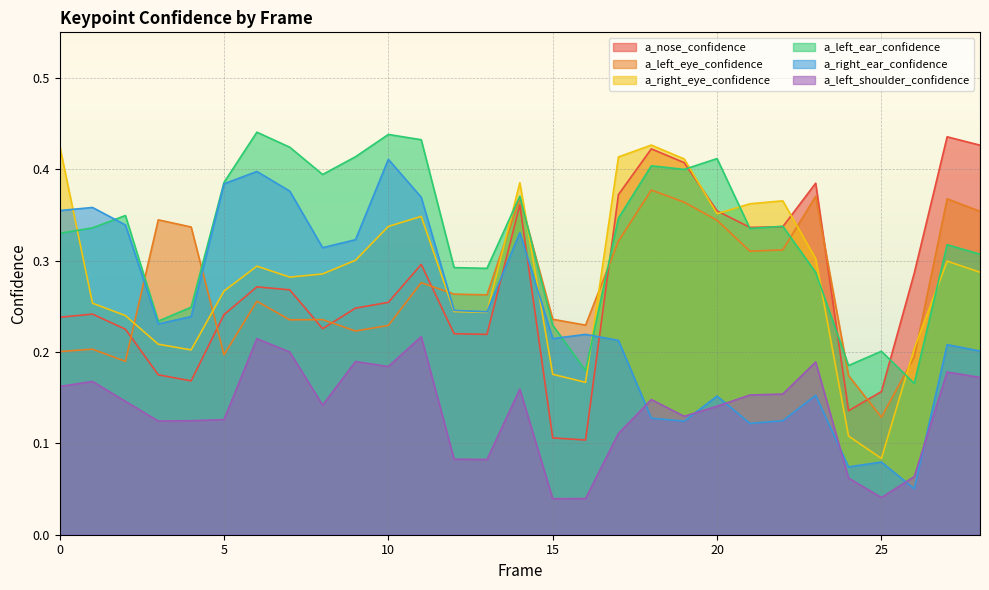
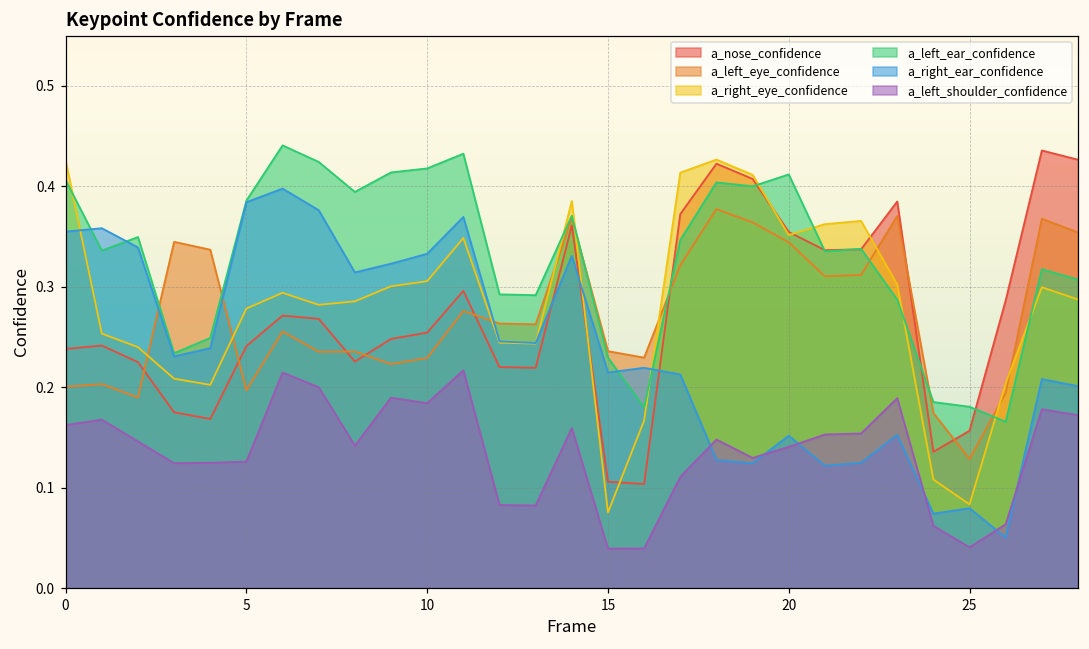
  {
    "a_right_eye_confidence": {
      "0": 0.43,
-     "5": 0.27,
-     "10": 0.34,
-     "15": 0.18,
+     "5": 0.28,
+     "10": 0.31,
+     "15": 0.08,
      "20": 0.35,
      "25": 0.08
    },
    "a_left_ear_confidence": {
-     "0": 0.33,
-     "10": 0.44,
+     "0": 0.41,
+     "10": 0.42,
      "15": 0.23,
      "20": 0.41,
-     "25": 0.20
+     "25": 0.18
    },
    "a_right_ear_confidence": {
      "0": 0.35,
-     "10": 0.41,
+     "10": 0.33,
      "15": 0.21,
      "20": 0.15,
      "25": 0.08
    },
    "a_left_shoulder_confidence": {
      "0": 0.16,
      "5": 0.13,
      "10": 0.18,
      "15": 0.04,
      "20": 0.14,
      "25": 0.04
    }
  }
